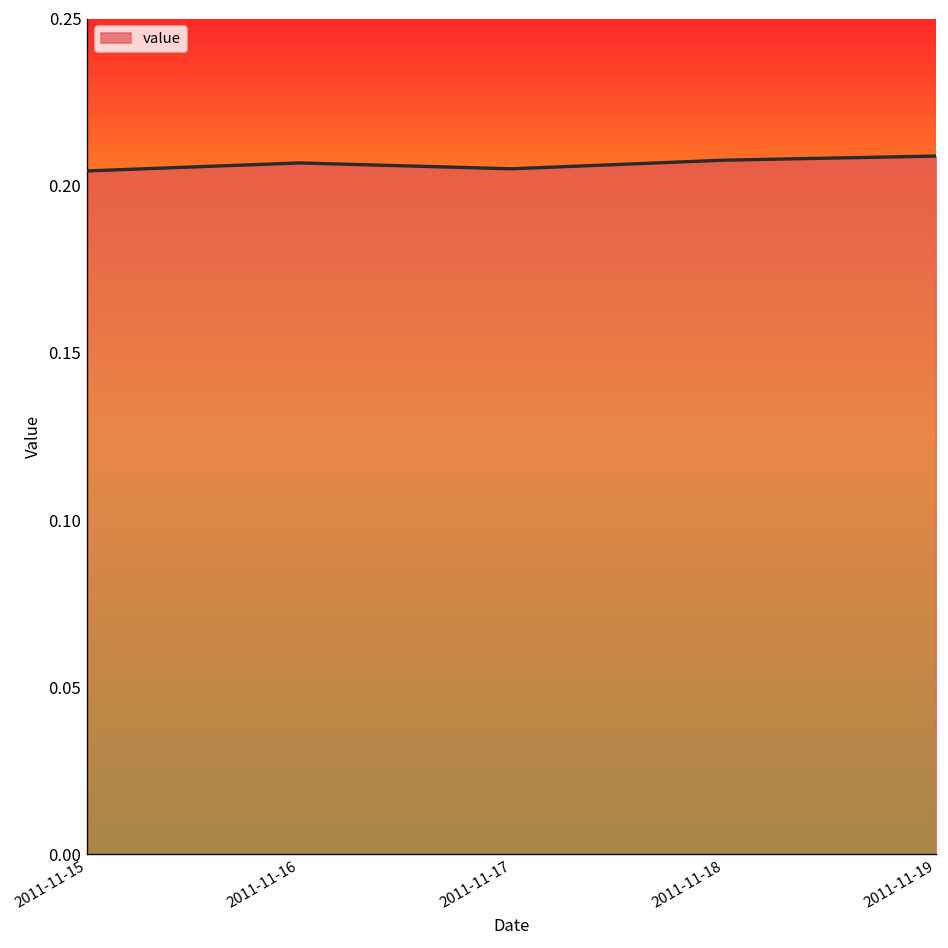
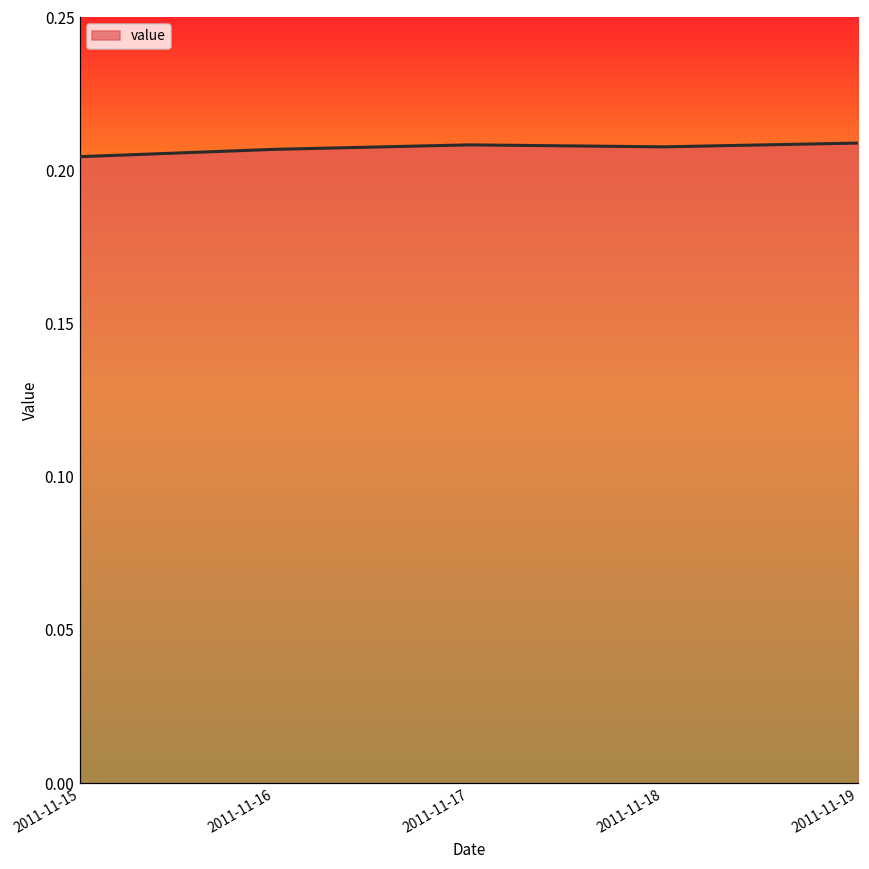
  {
    "2011-11-15": 0.204,
    "2011-11-16": 0.207,
-   "2011-11-17": 0.205,
+   "2011-11-17": 0.208,
    "2011-11-18": 0.208,
    "2011-11-19": 0.209
  }
